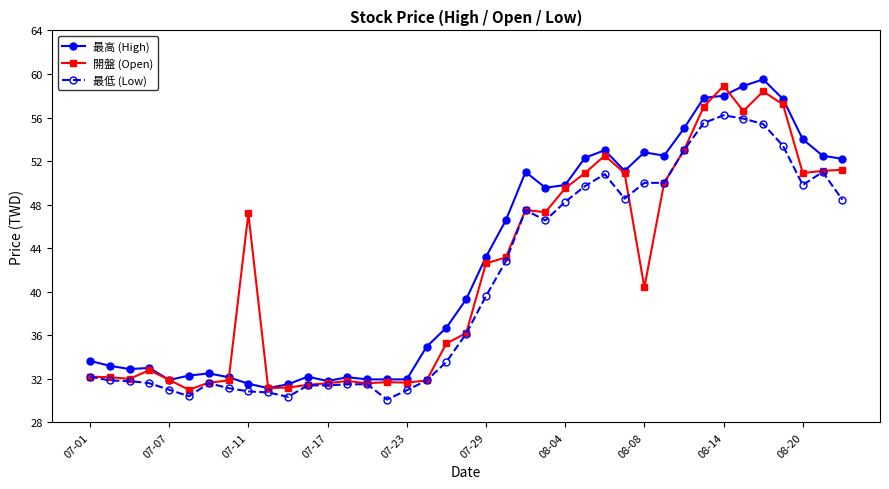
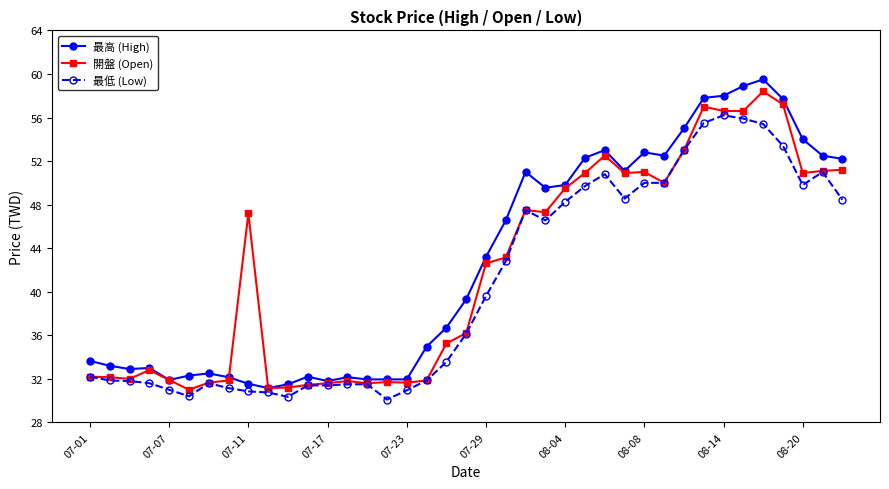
  {
    "開盤 (Open)": {
      "07-11": 47.2,
      "07-23": 31.7,
      "07-29": 42.6,
      "08-04": 49.5,
-     "08-08": 40.4,
-     "08-14": 58.9,
+     "08-08": 51.0,
+     "08-14": 56.6,
      "08-20": 50.9
    }
  }
